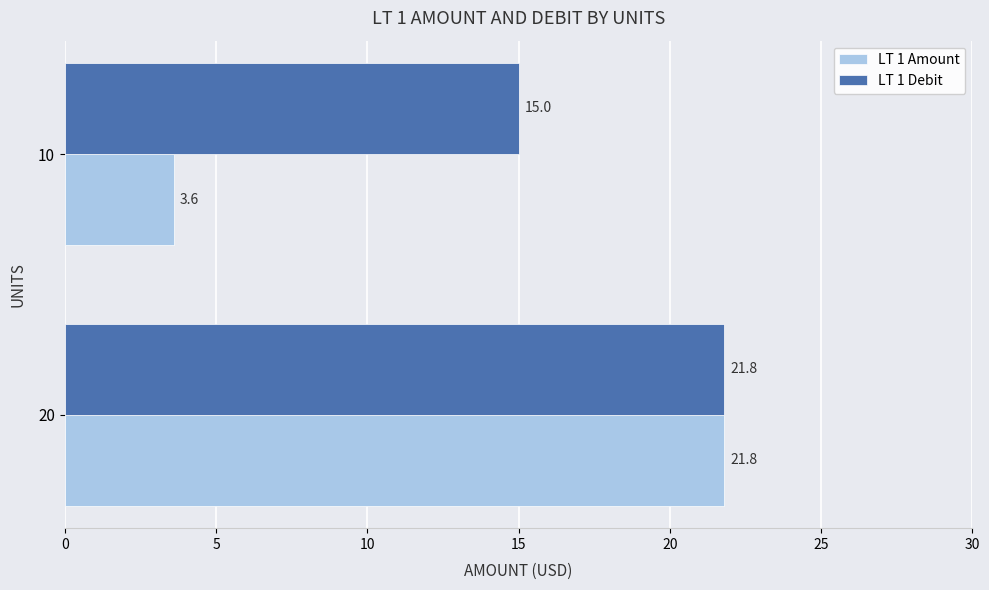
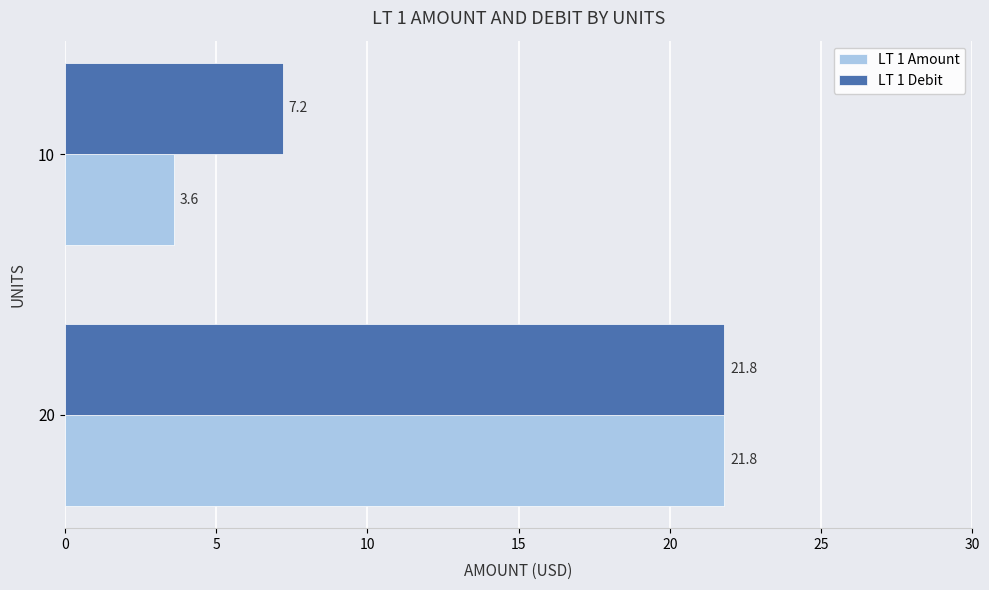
  {
    "LT 1 Amount": {
      "10": 3.6,
      "20": 21.8
    },
    "LT 1 Debit": {
-     "10": 15.0,
+     "10": 7.2,
      "20": 21.8
    }
  }
